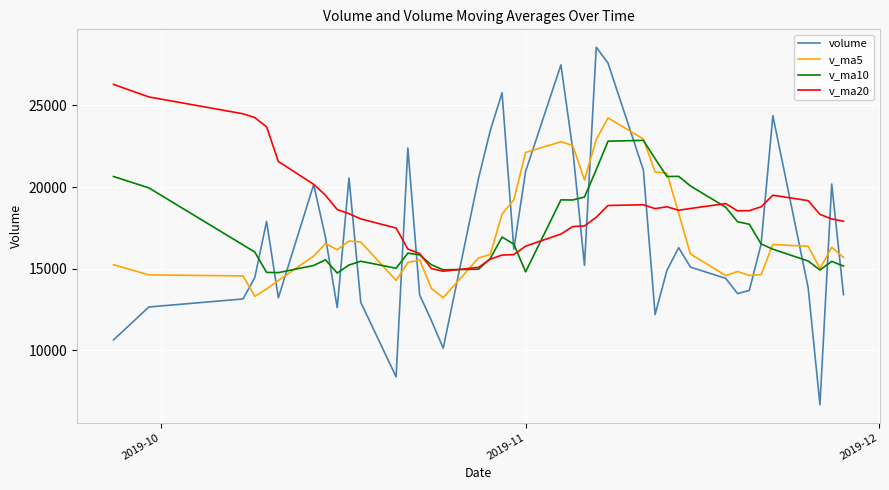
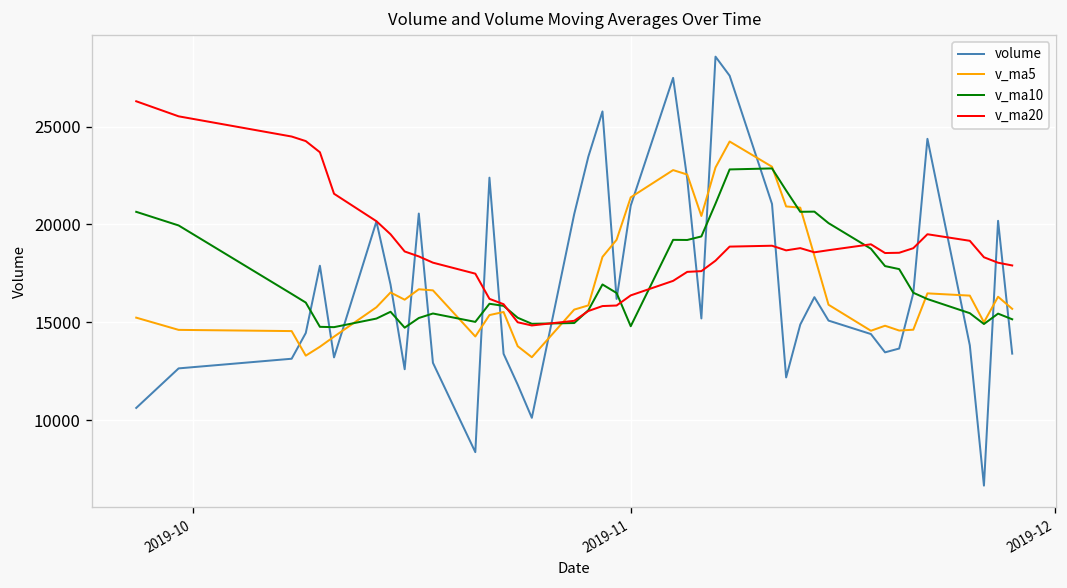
  {
    "volume": {
      "2019-11": 21000
    },
    "v_ma5": {
-     "2019-11": 22100
+     "2019-11": 21400
    },
    "v_ma10": {
      "2019-11": 14800
    },
    "v_ma20": {
      "2019-11": 16400
    }
  }
